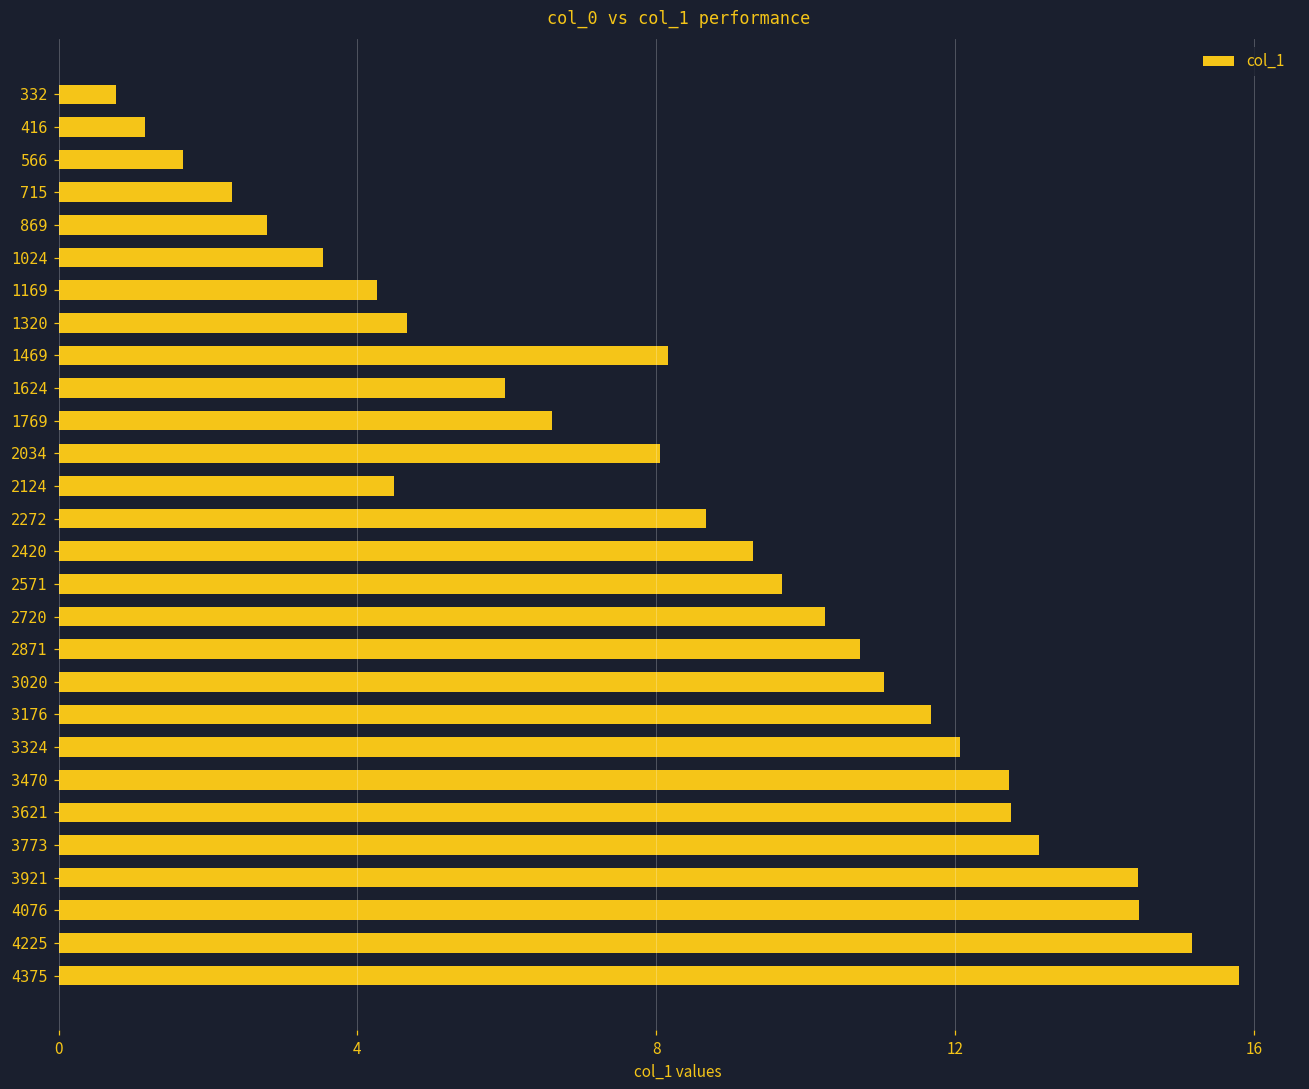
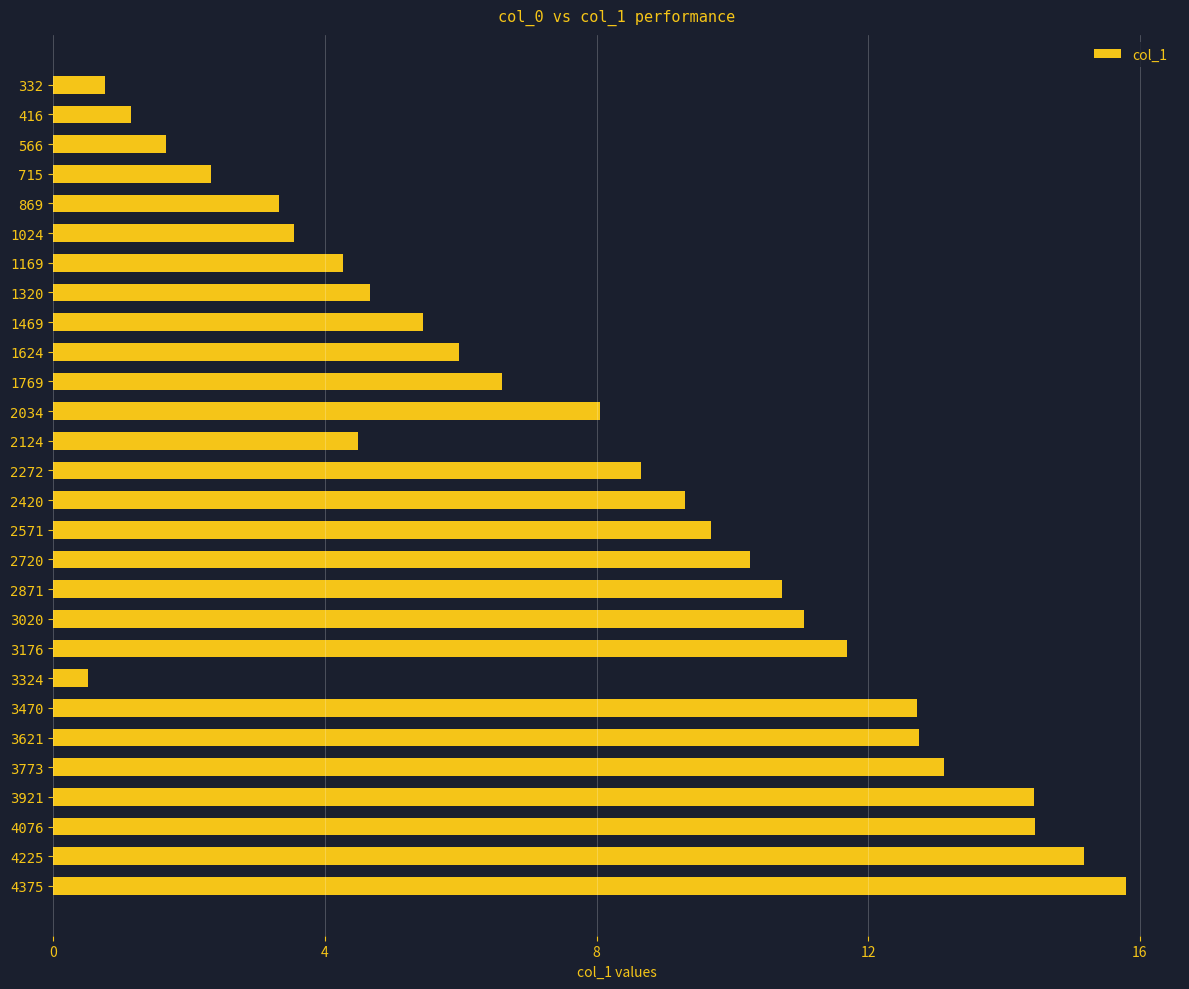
  {
    "332": 0.8,
    "416": 1.2,
    "566": 1.7,
    "715": 2.3,
-   "869": 2.8,
+   "869": 3.3,
    "1024": 3.5,
    "1169": 4.3,
    "1320": 4.7,
-   "1469": 8.2,
+   "1469": 5.4,
    "1624": 6.0,
    "1769": 6.6,
    "2034": 8.0,
    "2124": 4.5,
    "2272": 8.7,
    "2420": 9.3,
    "2571": 9.7,
    "2720": 10.3,
    "2871": 10.7,
    "3020": 11.0,
    "3176": 11.7,
-   "3324": 12.1,
+   "3324": 0.5,
    "3470": 12.7,
    "3621": 12.7,
    "3773": 13.1,
    "3921": 14.4,
    "4076": 14.5,
    "4225": 15.2,
    "4375": 15.8
  }
